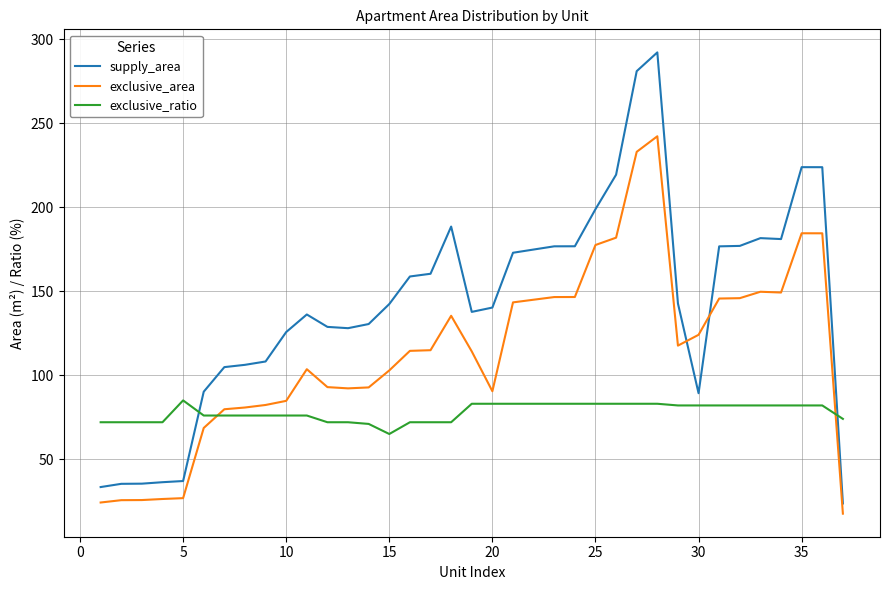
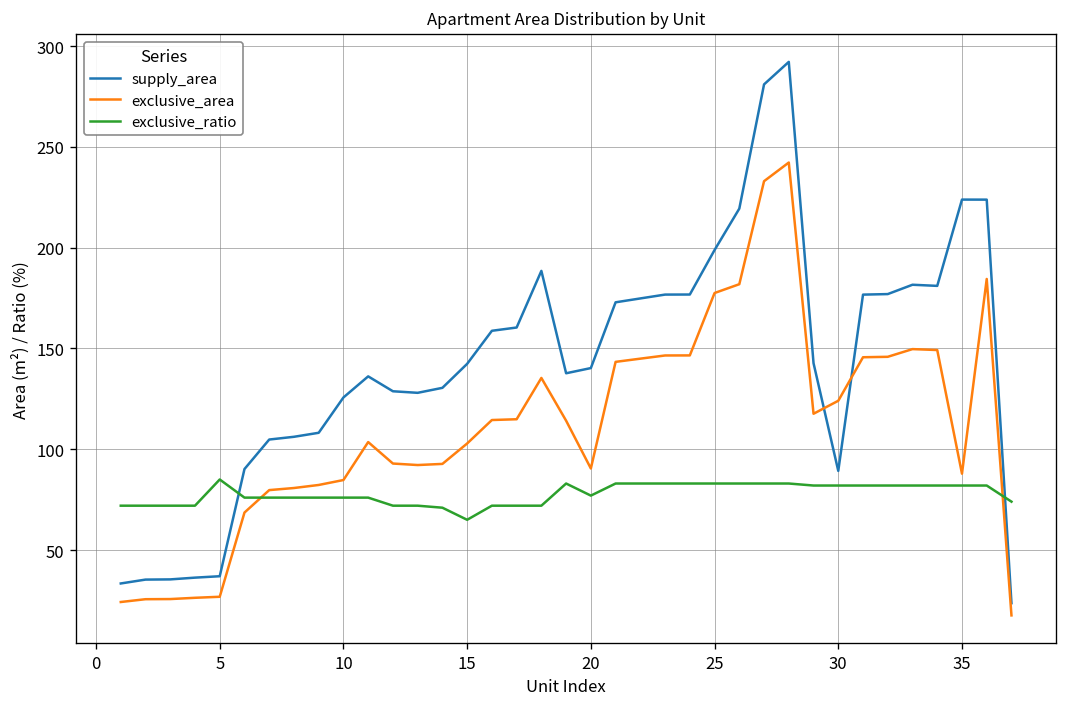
  {
    "supply_area": {
      "5": 37,
      "10": 126,
      "15": 142,
      "20": 140,
      "25": 199,
      "30": 89,
      "35": 224
    },
    "exclusive_area": {
      "5": 27,
      "10": 85,
      "15": 103,
      "20": 90,
      "25": 178,
      "30": 124,
-     "35": 185
+     "35": 88
    },
    "exclusive_ratio": {
      "5": 85,
      "10": 76,
      "15": 65,
-     "20": 83,
+     "20": 77,
      "25": 83,
      "30": 82,
      "35": 82
    }
  }
